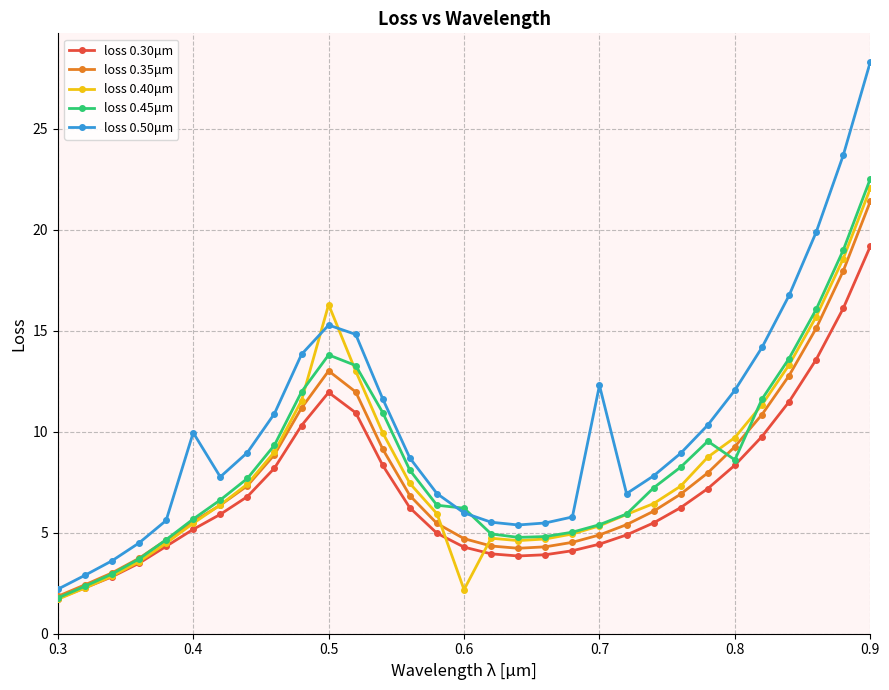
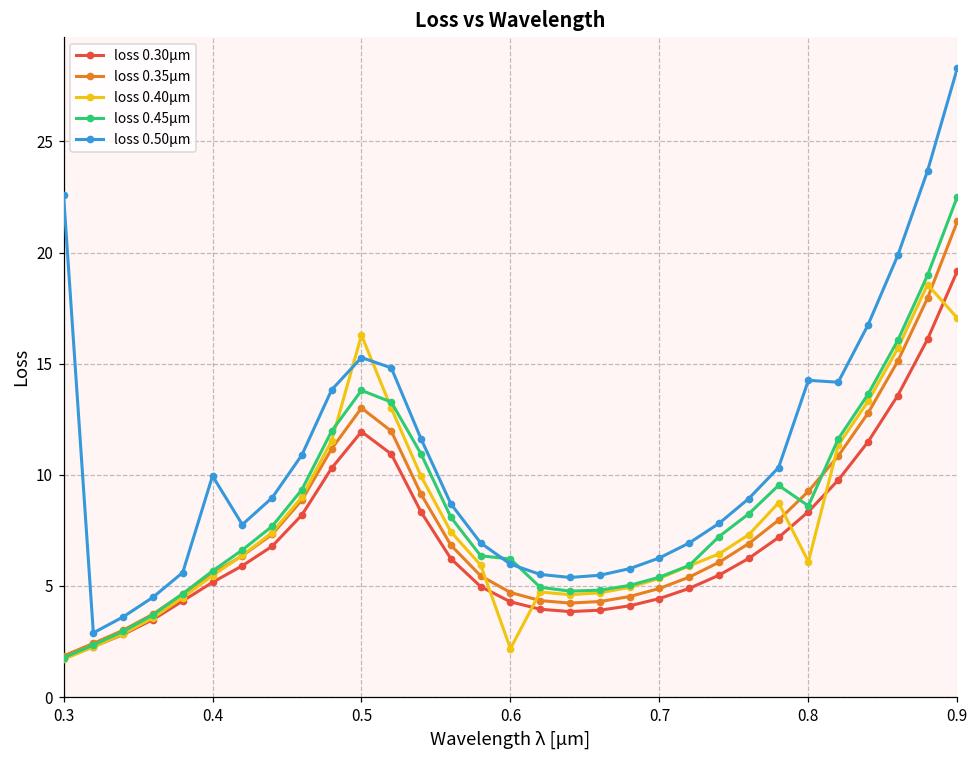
  {
    "loss 0.40μm": {
      "0.5": 16.3,
      "0.6": 2.2,
-     "0.8": 9.7,
-     "0.9": 22.0
+     "0.8": 6.1,
+     "0.9": 17.1
    },
    "loss 0.45μm": {
      "0.5": 13.8,
      "0.6": 6.2,
      "0.8": 8.6,
      "0.9": 22.5
    },
    "loss 0.50μm": {
-     "0.3": 2.2,
+     "0.3": 22.6,
      "0.4": 10.0,
      "0.5": 15.3,
      "0.6": 6.0,
-     "0.7": 12.3,
-     "0.8": 12.1,
+     "0.7": 6.3,
+     "0.8": 14.3,
      "0.9": 28.3
    }
  }
